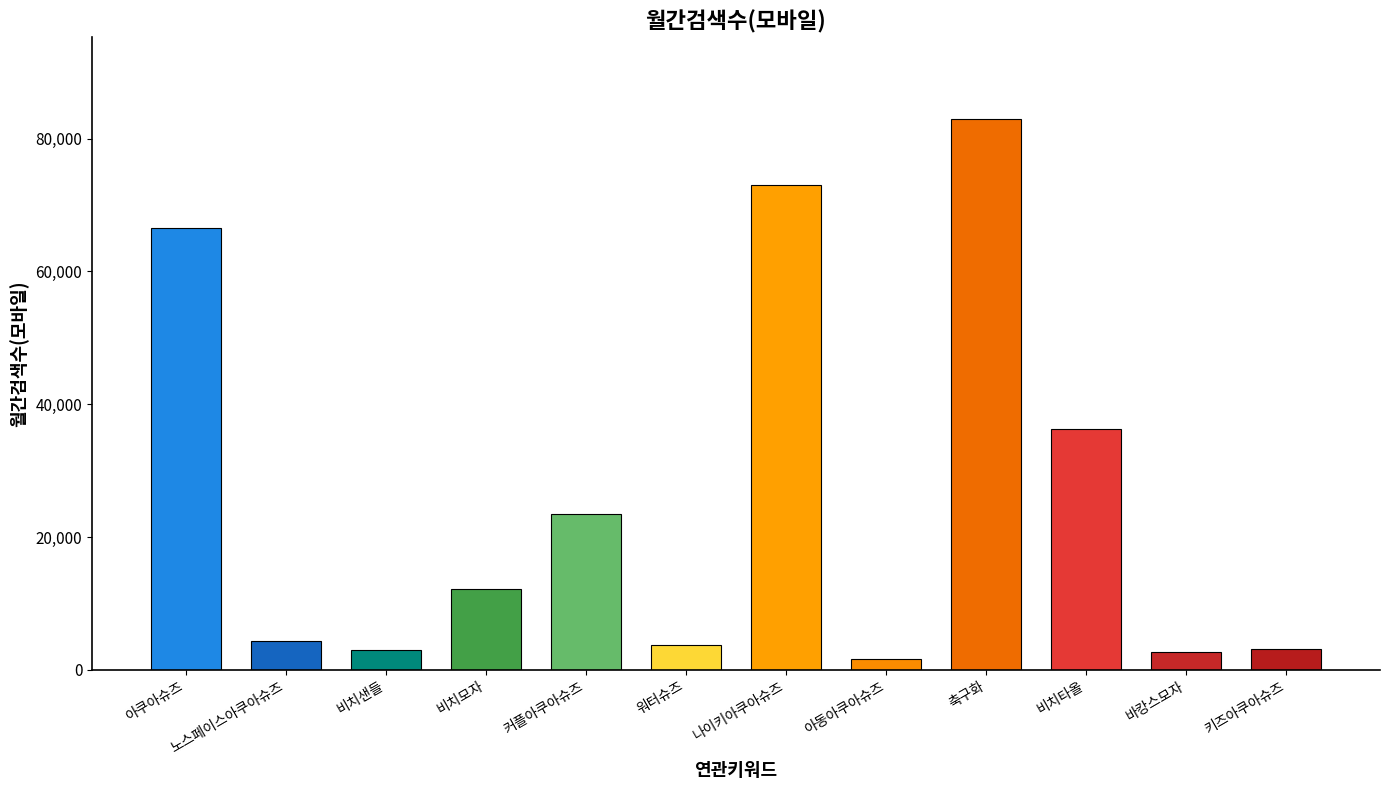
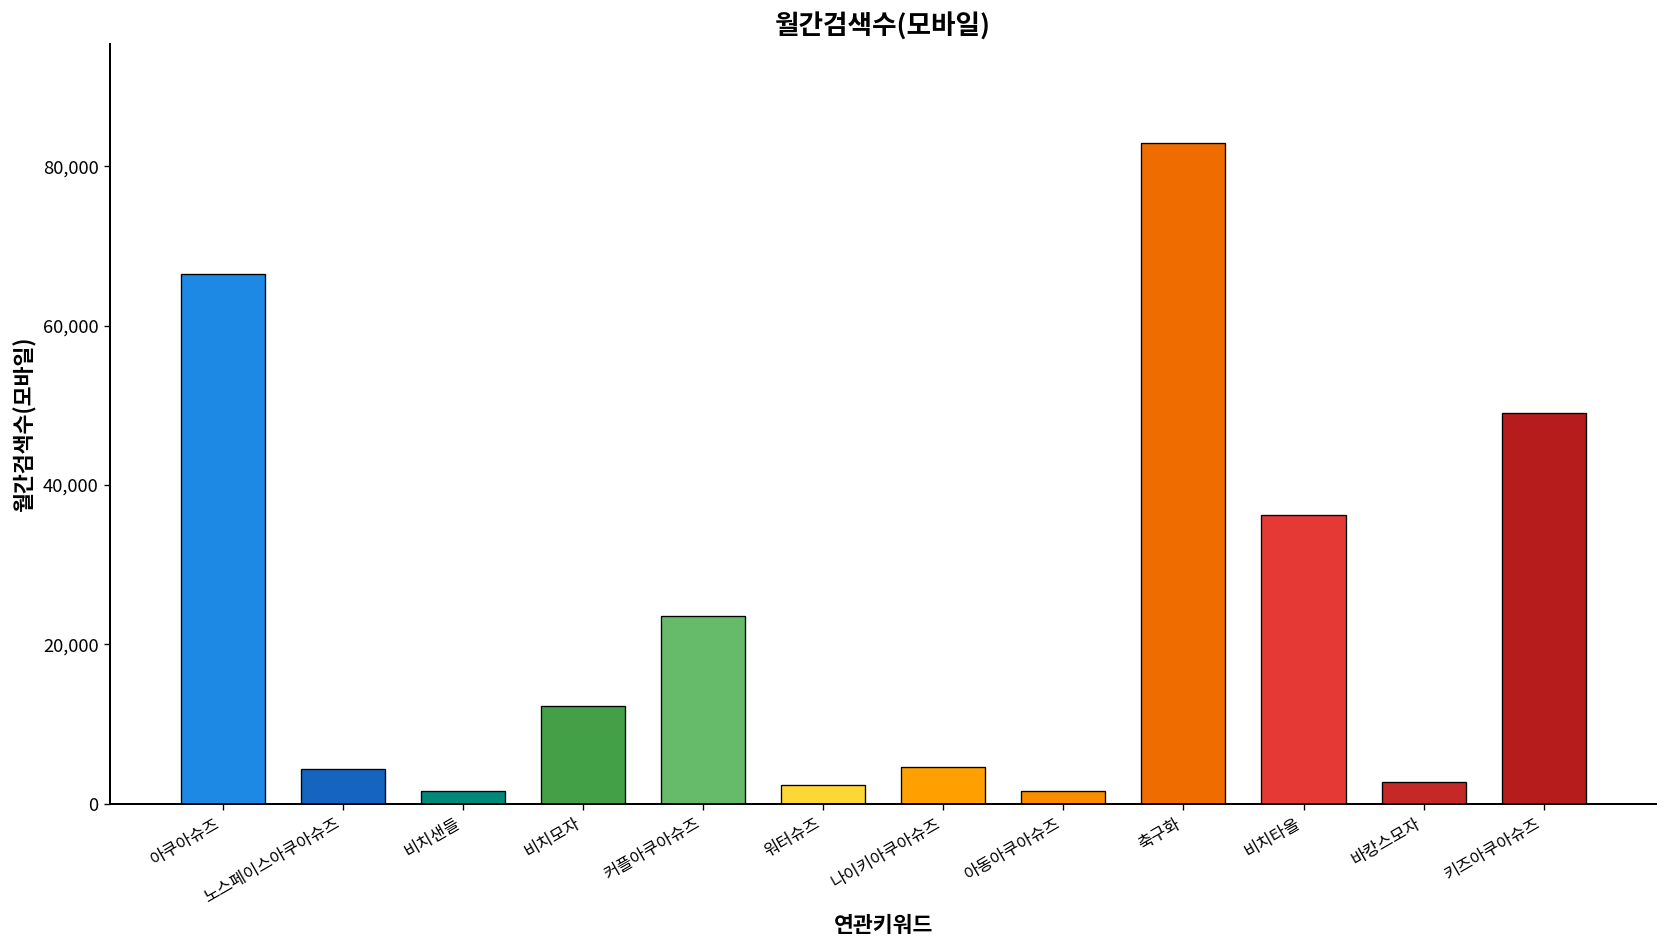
  {
    "아쿠아슈즈": "67,000",
    "노스페이스아쿠아슈즈": "4,000",
-   "비치샌들": "3,000",
+   "비치샌들": "2,000",
    "비치모자": "12,000",
    "커플아쿠아슈즈": "24,000",
-   "워터슈즈": "4,000",
-   "나이키아쿠아슈즈": "73,000",
+   "워터슈즈": "2,000",
+   "나이키아쿠아슈즈": "5,000",
    "아동아쿠아슈즈": "2,000",
    "축구화": "83,000",
    "비치타올": "36,000",
    "바캉스모자": "3,000",
-   "키즈아쿠아슈즈": "3,000"
+   "키즈아쿠아슈즈": "49,000"
  }
